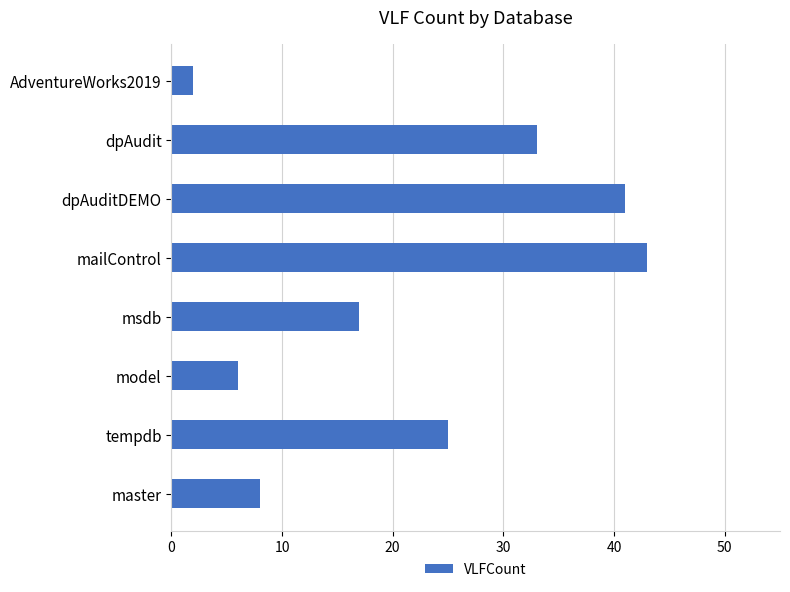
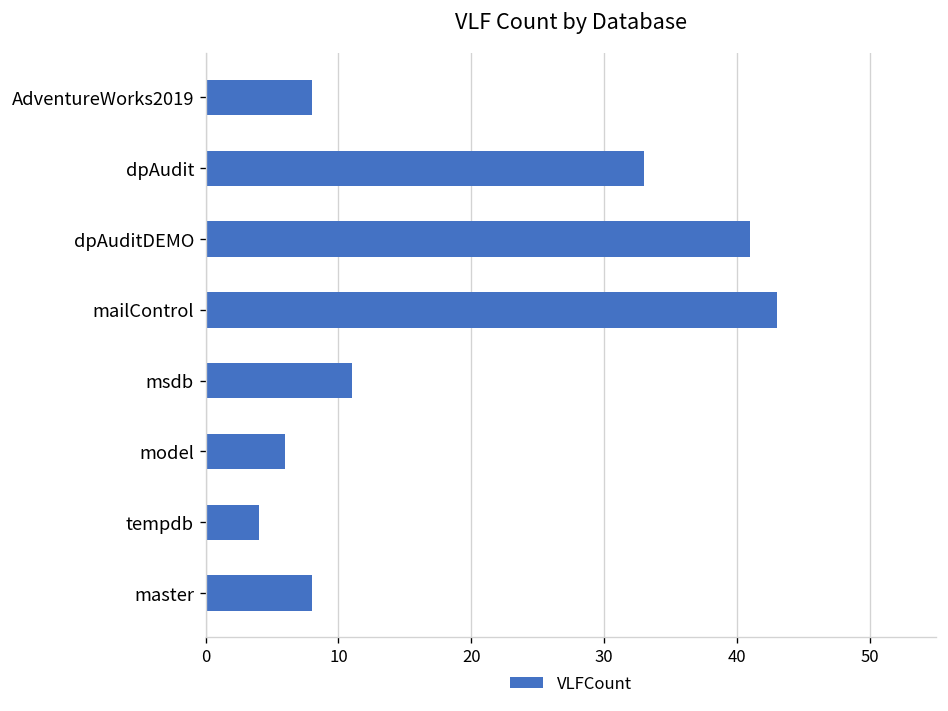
  {
-   "AdventureWorks2019": 2,
+   "AdventureWorks2019": 8,
    "dpAudit": 33,
    "dpAuditDEMO": 41,
    "mailControl": 43,
-   "msdb": 17,
+   "msdb": 11,
    "model": 6,
-   "tempdb": 25,
+   "tempdb": 4,
    "master": 8
  }
